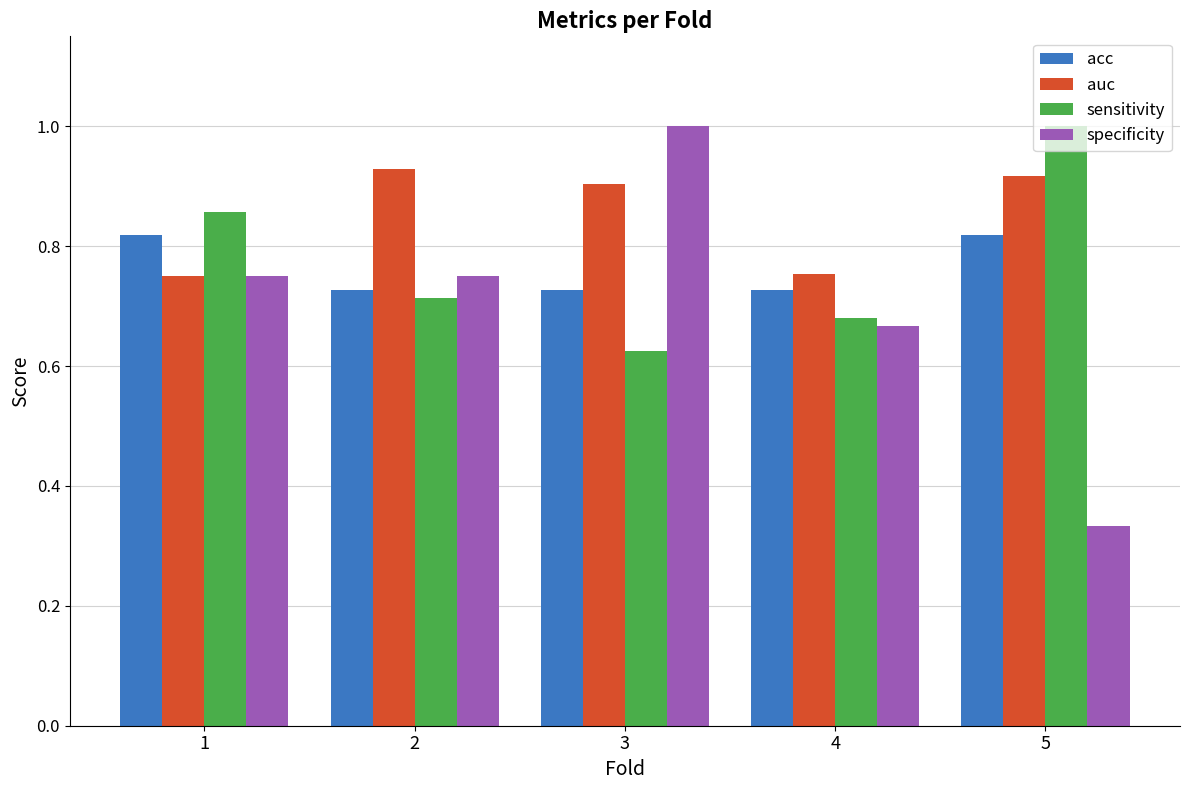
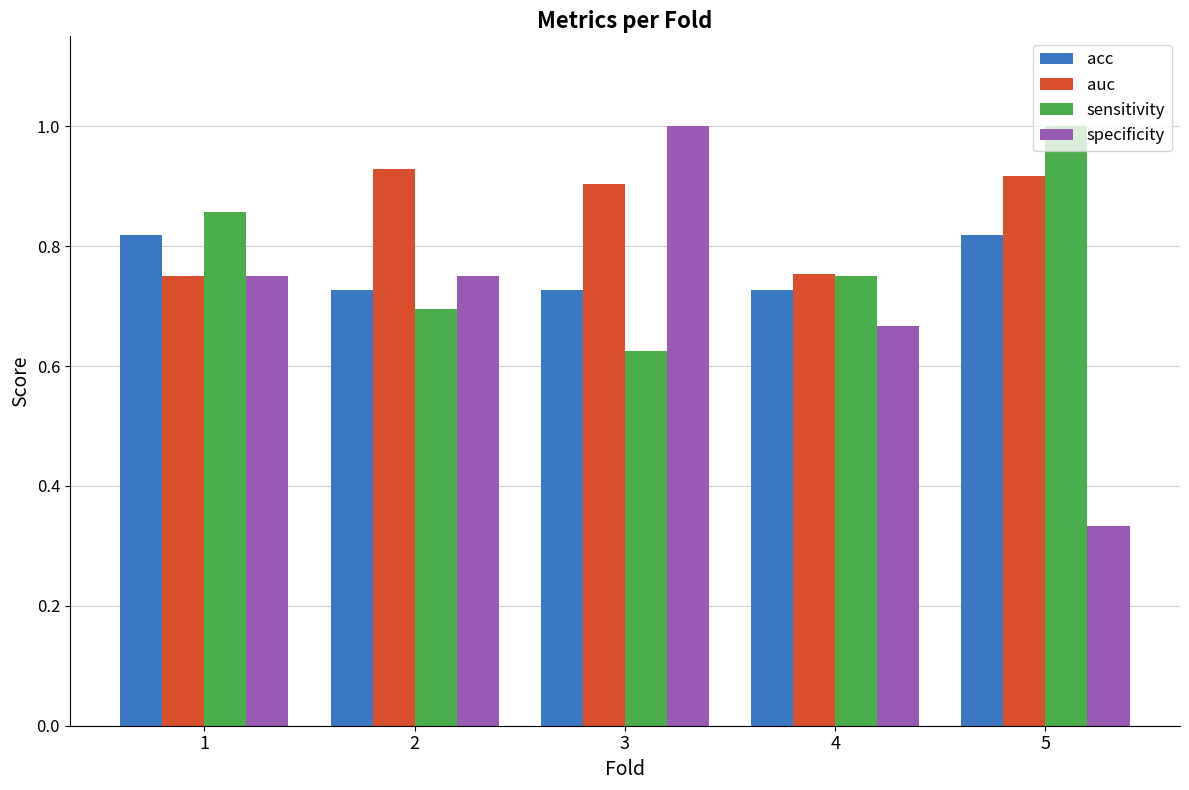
  {
    "acc": {
      "1": 0.82,
      "2": 0.73,
      "3": 0.73,
      "4": 0.73,
      "5": 0.82
    },
    "auc": {
      "1": 0.75,
      "2": 0.93,
      "3": 0.90,
      "4": 0.75,
      "5": 0.92
    },
    "sensitivity": {
      "1": 0.86,
-     "2": 0.71,
+     "2": 0.70,
      "3": 0.63,
-     "4": 0.68
+     "4": 0.75
    },
    "specificity": {
      "1": 0.75,
      "2": 0.75,
      "3": 1.00,
      "4": 0.67,
      "5": 0.33
    }
  }
